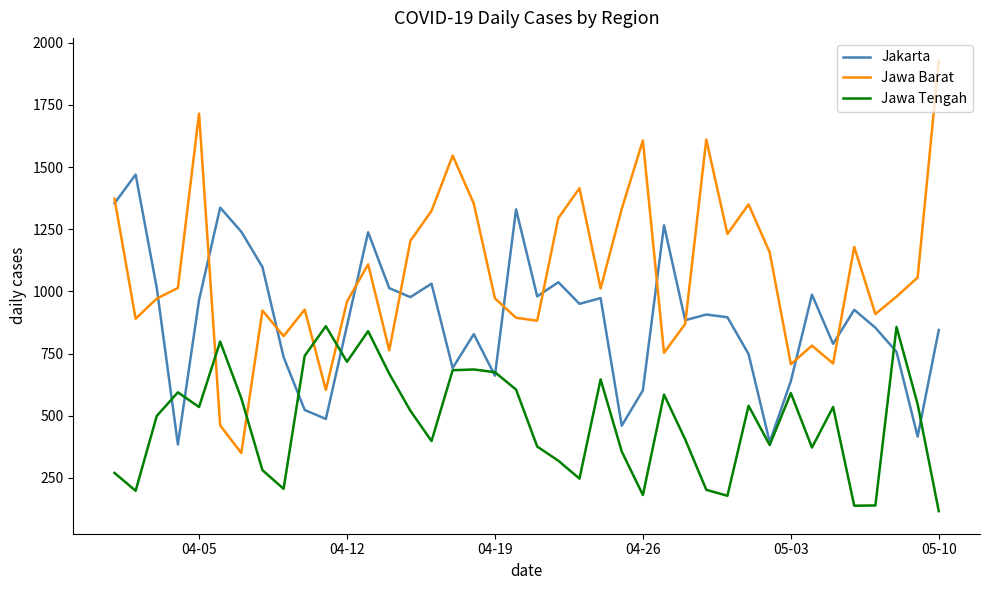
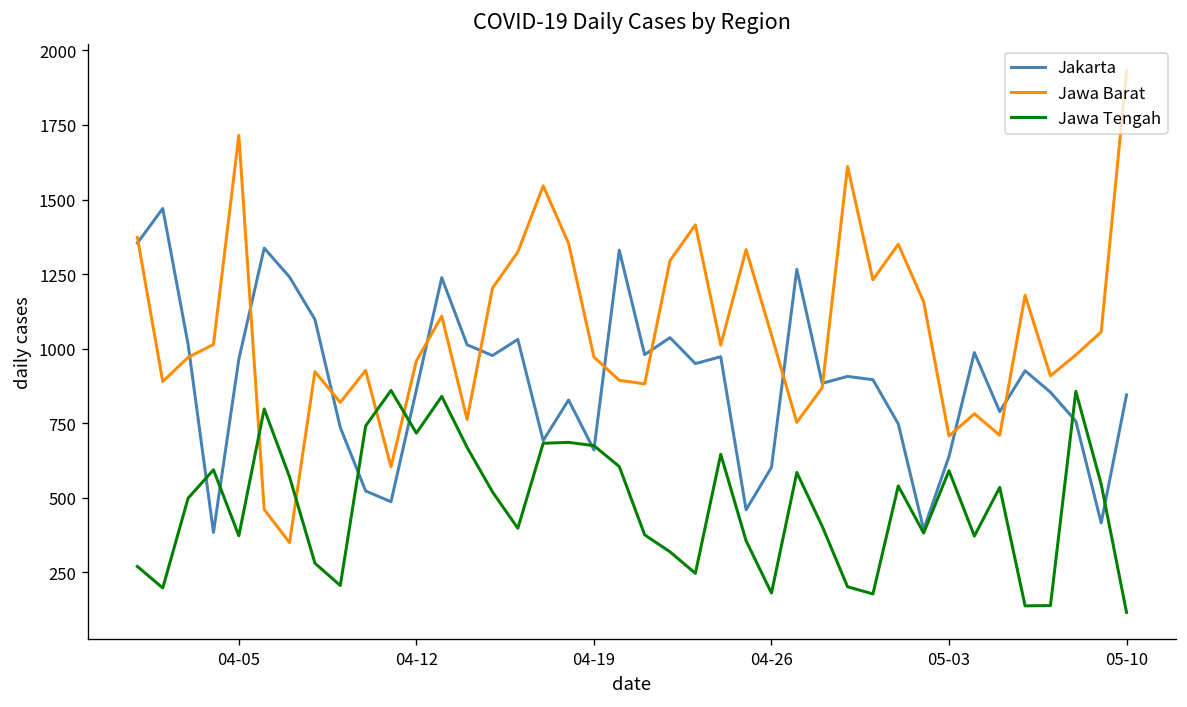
  {
    "Jakarta": {
      "04-05": 970,
      "04-12": 860,
      "04-19": 660,
      "04-26": 600,
      "05-03": 640,
      "05-10": 850
    },
    "Jawa Barat": {
      "04-05": 1720,
      "04-12": 960,
      "04-19": 970,
-     "04-26": 1610,
+     "04-26": 1050,
      "05-03": 710
    },
    "Jawa Tengah": {
-     "04-05": 540,
+     "04-05": 370,
      "04-12": 720,
      "04-19": 680,
      "04-26": 180,
      "05-03": 590,
      "05-10": 120
    }
  }
